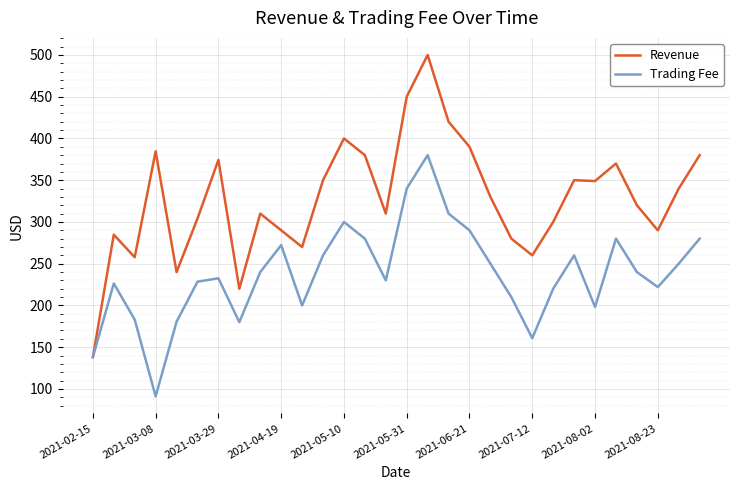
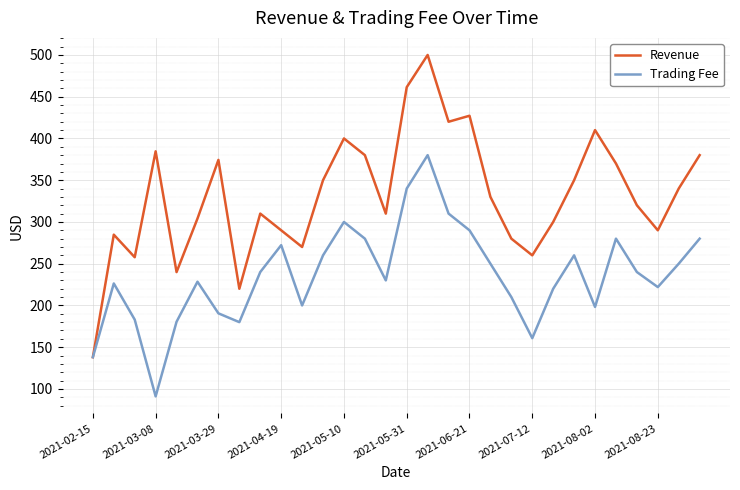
  {
    "Revenue": {
      "2021-03-08": 380,
      "2021-03-29": 370,
      "2021-04-19": 290,
      "2021-05-10": 400,
-     "2021-05-31": 450,
-     "2021-06-21": 390,
+     "2021-05-31": 460,
+     "2021-06-21": 430,
      "2021-07-12": 260,
-     "2021-08-02": 350,
+     "2021-08-02": 410,
      "2021-08-23": 290
    },
    "Trading Fee": {
      "2021-03-08": 90,
-     "2021-03-29": 230,
+     "2021-03-29": 190,
      "2021-04-19": 270,
      "2021-05-10": 300,
      "2021-05-31": 340,
      "2021-06-21": 290,
      "2021-07-12": 160,
      "2021-08-02": 200,
      "2021-08-23": 220
    }
  }
